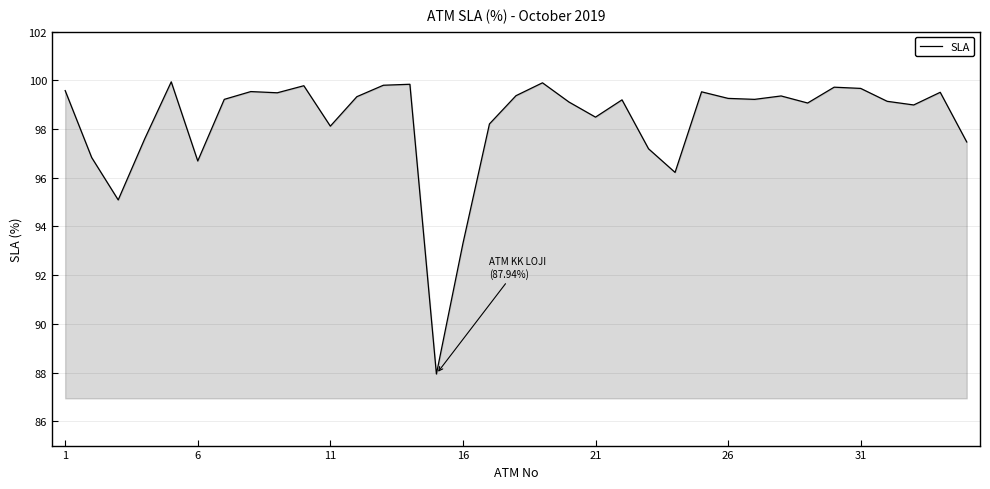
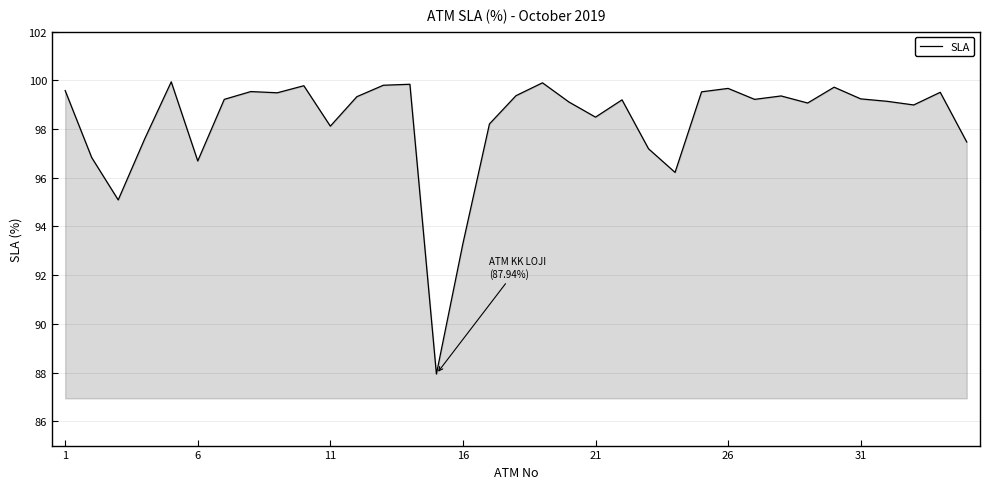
  {
    "1": 99.6,
    "6": 96.7,
    "11": 98.1,
    "16": 93.3,
    "21": 98.5,
-   "26": 99.3,
-   "31": 99.7
+   "26": 99.7,
+   "31": 99.2
  }
